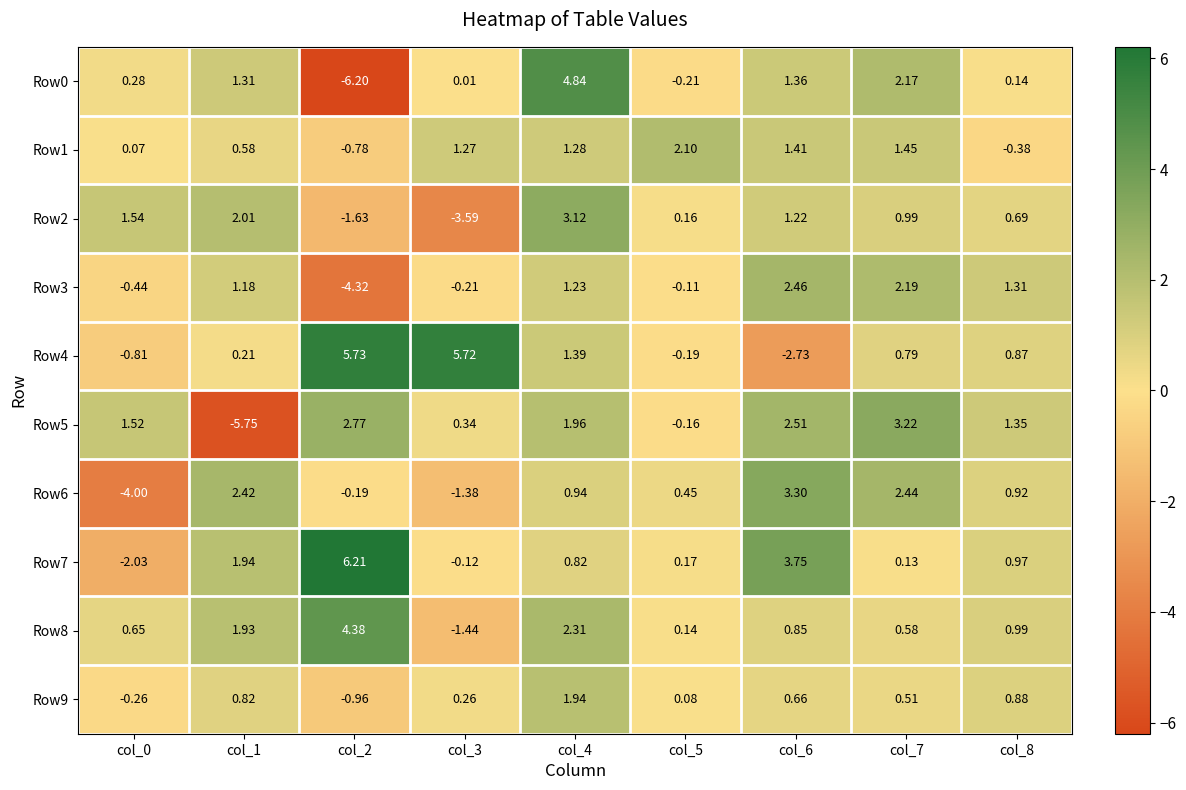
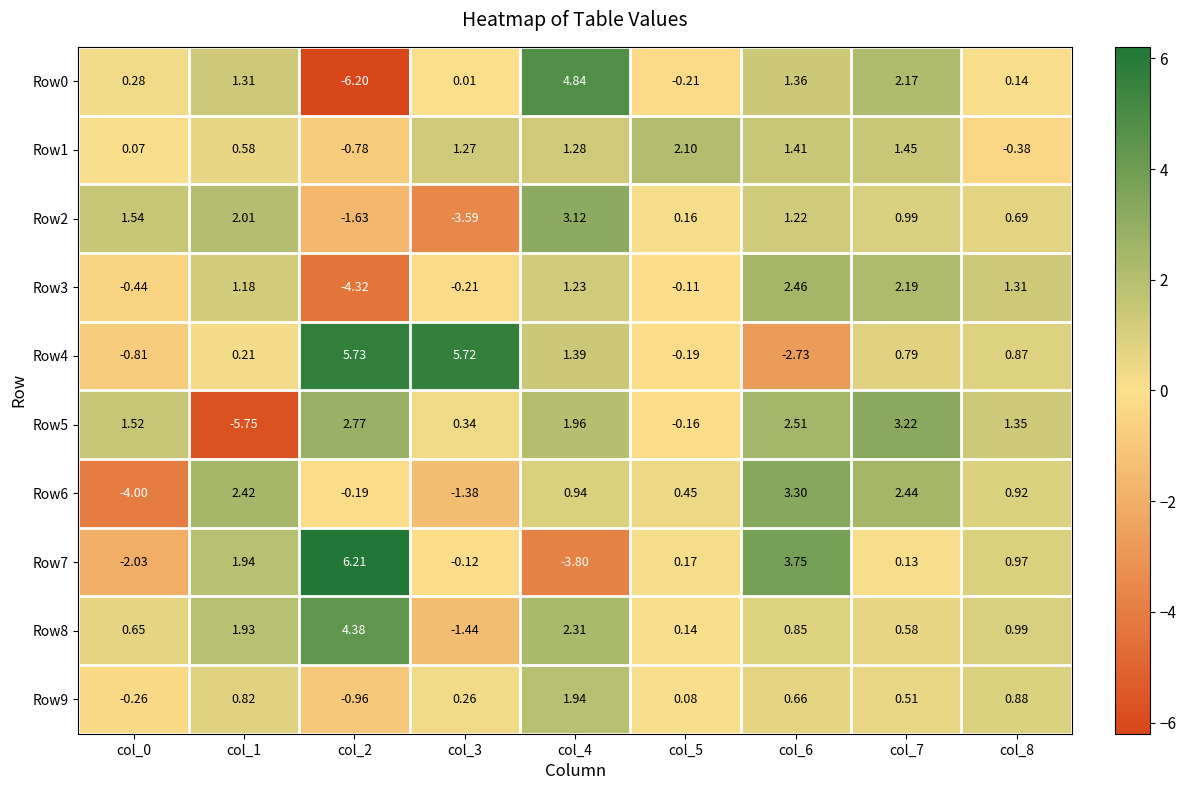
  {
    "Row0": {
      "col_0": 0.28,
      "col_1": 1.31,
      "col_2": -6.20,
      "col_3": 0.01,
      "col_4": 4.84,
      "col_5": -0.21,
      "col_6": 1.36,
      "col_7": 2.17,
      "col_8": 0.14
    },
    "Row1": {
      "col_0": 0.07,
      "col_1": 0.58,
      "col_2": -0.78,
      "col_3": 1.27,
      "col_4": 1.28,
      "col_5": 2.10,
      "col_6": 1.41,
      "col_7": 1.45,
      "col_8": -0.38
    },
    "Row2": {
      "col_0": 1.54,
      "col_1": 2.01,
      "col_2": -1.63,
      "col_3": -3.59,
      "col_4": 3.12,
      "col_5": 0.16,
      "col_6": 1.22,
      "col_7": 0.99,
      "col_8": 0.69
    },
    "Row3": {
      "col_0": -0.44,
      "col_1": 1.18,
      "col_2": -4.32,
      "col_3": -0.21,
      "col_4": 1.23,
      "col_5": -0.11,
      "col_6": 2.46,
      "col_7": 2.19,
      "col_8": 1.31
    },
    "Row4": {
      "col_0": -0.81,
      "col_1": 0.21,
      "col_2": 5.73,
      "col_3": 5.72,
      "col_4": 1.39,
      "col_5": -0.19,
      "col_6": -2.73,
      "col_7": 0.79,
      "col_8": 0.87
    },
    "Row5": {
      "col_0": 1.52,
      "col_1": -5.75,
      "col_2": 2.77,
      "col_3": 0.34,
      "col_4": 1.96,
      "col_5": -0.16,
      "col_6": 2.51,
      "col_7": 3.22,
      "col_8": 1.35
    },
    "Row6": {
      "col_0": -4.00,
      "col_1": 2.42,
      "col_2": -0.19,
      "col_3": -1.38,
      "col_4": 0.94,
      "col_5": 0.45,
      "col_6": 3.30,
      "col_7": 2.44,
      "col_8": 0.92
    },
    "Row7": {
      "col_0": -2.03,
      "col_1": 1.94,
      "col_2": 6.21,
      "col_3": -0.12,
-     "col_4": 0.82,
+     "col_4": -3.80,
      "col_5": 0.17,
      "col_6": 3.75,
      "col_7": 0.13,
      "col_8": 0.97
    },
    "Row8": {
      "col_0": 0.65,
      "col_1": 1.93,
      "col_2": 4.38,
      "col_3": -1.44,
      "col_4": 2.31,
      "col_5": 0.14,
      "col_6": 0.85,
      "col_7": 0.58,
      "col_8": 0.99
    },
    "Row9": {
      "col_0": -0.26,
      "col_1": 0.82,
      "col_2": -0.96,
      "col_3": 0.26,
      "col_4": 1.94,
      "col_5": 0.08,
      "col_6": 0.66,
      "col_7": 0.51,
      "col_8": 0.88
    }
  }
